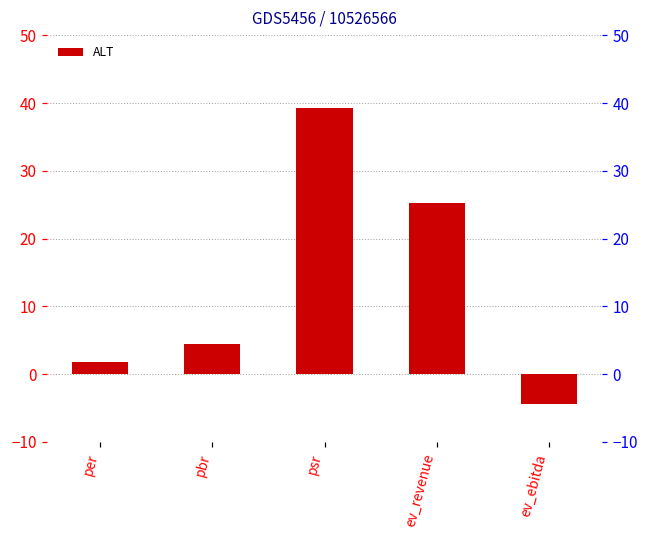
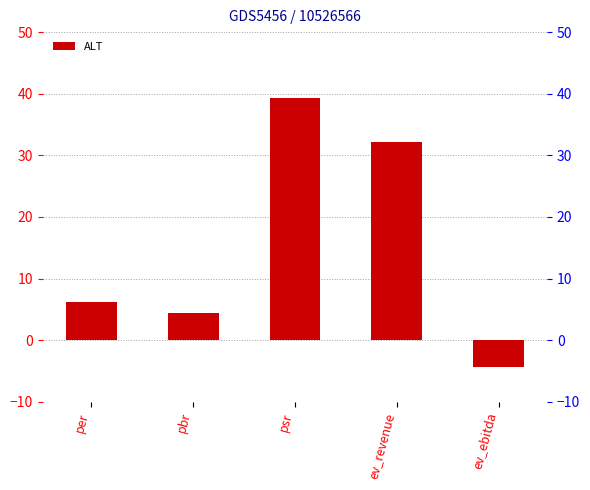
  {
-   "per": 2,
+   "per": 6,
    "pbr": 4,
    "psr": 39,
-   "ev_revenue": 25,
+   "ev_revenue": 32,
    "ev_ebitda": -4
  }
